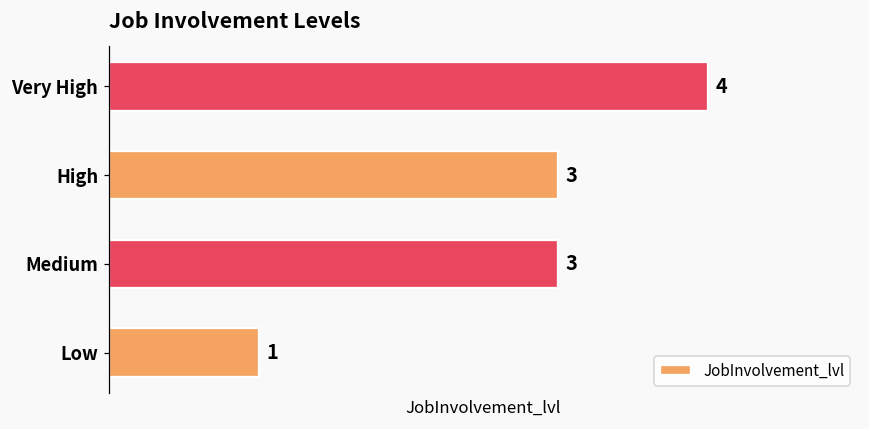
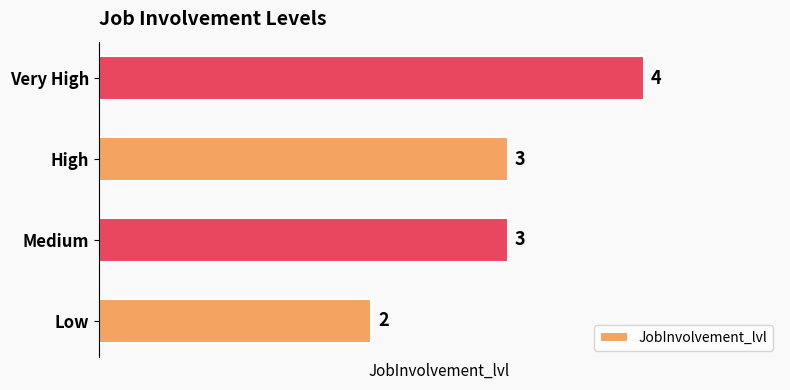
  {
    "Very High": 4,
    "High": 3,
    "Medium": 3,
-   "Low": 1
+   "Low": 2
  }
